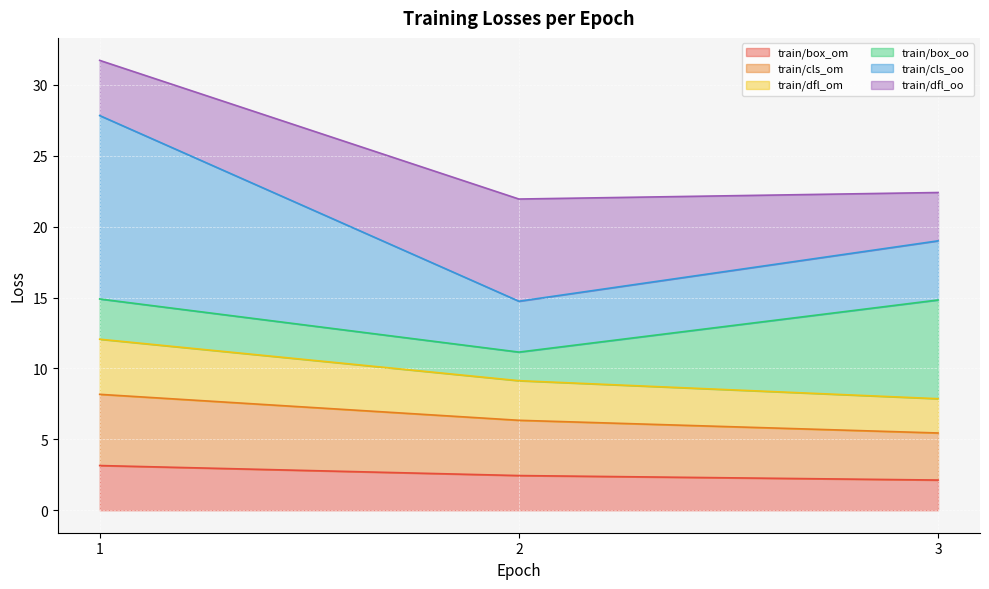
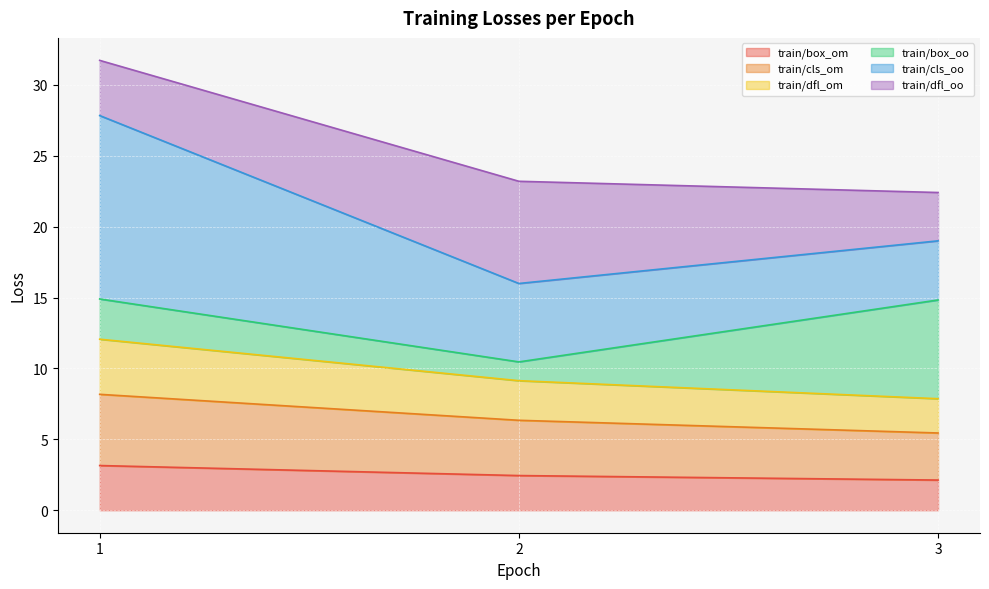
  {
    "train/box_oo": {
      "1": 2.8,
-     "2": 2.0,
+     "2": 1.3,
      "3": 7.0
    },
    "train/cls_oo": {
      "1": 12.9,
-     "2": 3.6,
+     "2": 5.5,
      "3": 4.2
    },
    "train/dfl_oo": {
      "1": 3.9,
      "2": 7.2,
      "3": 3.4
    }
  }
